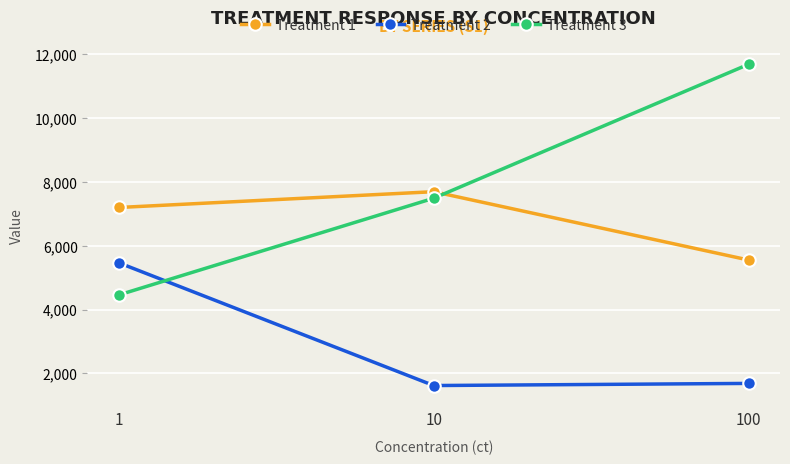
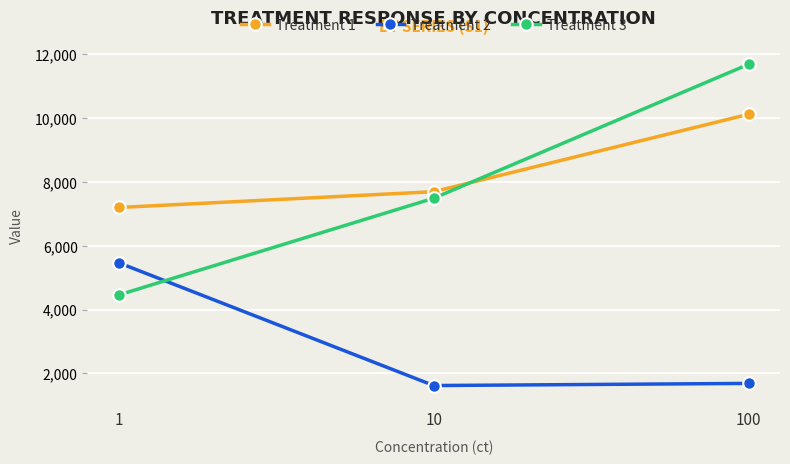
  {
    "Treatment 1": {
      "1": "7,200",
      "10": "7,700",
-     "100": "5,600"
+     "100": "10,100"
    },
    "Treatment 2": {
      "1": "5,500",
      "10": "1,600",
      "100": "1,700"
    },
    "Treatment 3": {
      "1": "4,500",
      "10": "7,500",
      "100": "11,700"
    }
  }
